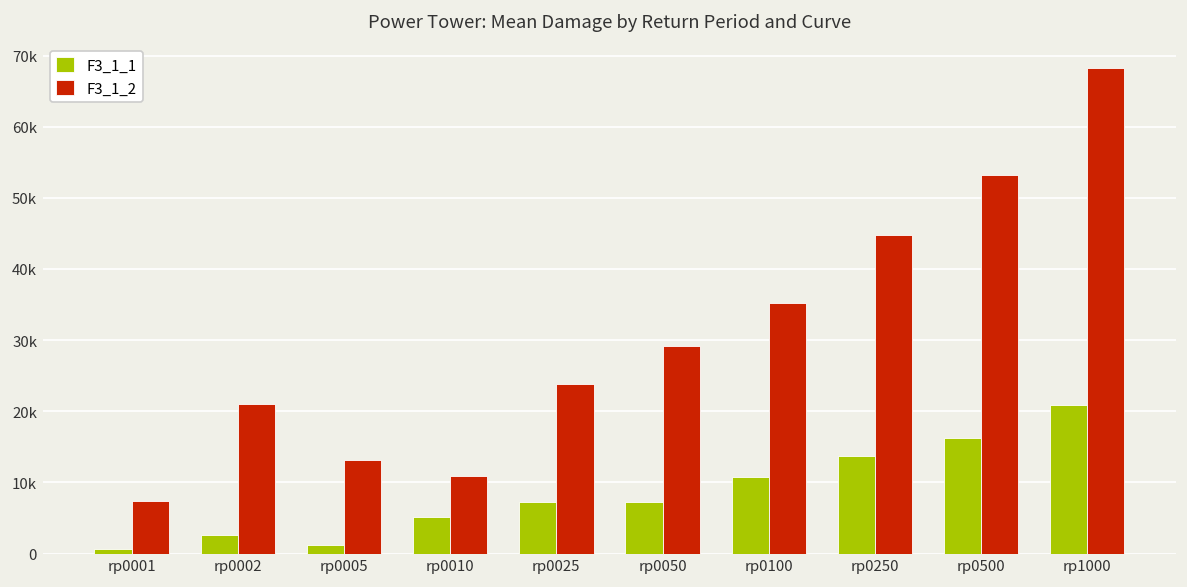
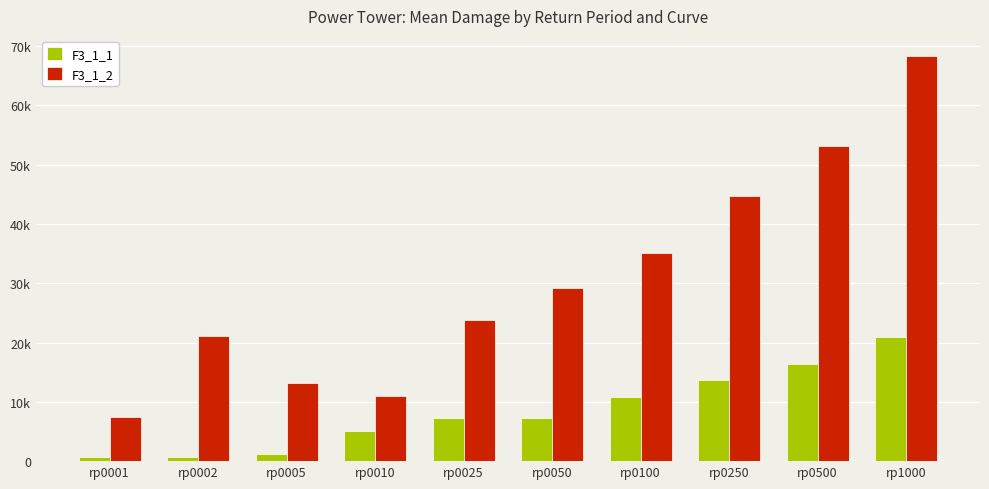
  {
    "F3_1_1": {
      "rp0001": 1000,
-     "rp0002": 3000,
+     "rp0002": 1000,
      "rp0005": 1000,
      "rp0010": 5000,
      "rp0025": 7000,
      "rp0050": 7000,
      "rp0100": 11000,
      "rp0250": 14000,
      "rp0500": 16000,
      "rp1000": 21000
    },
    "F3_1_2": {
      "rp0001": 7000,
      "rp0002": 21000,
      "rp0005": 13000,
      "rp0010": 11000,
      "rp0025": 24000,
      "rp0050": 29000,
      "rp0100": 35000,
      "rp0250": 45000,
      "rp0500": 53000,
      "rp1000": 68000
    }
  }
